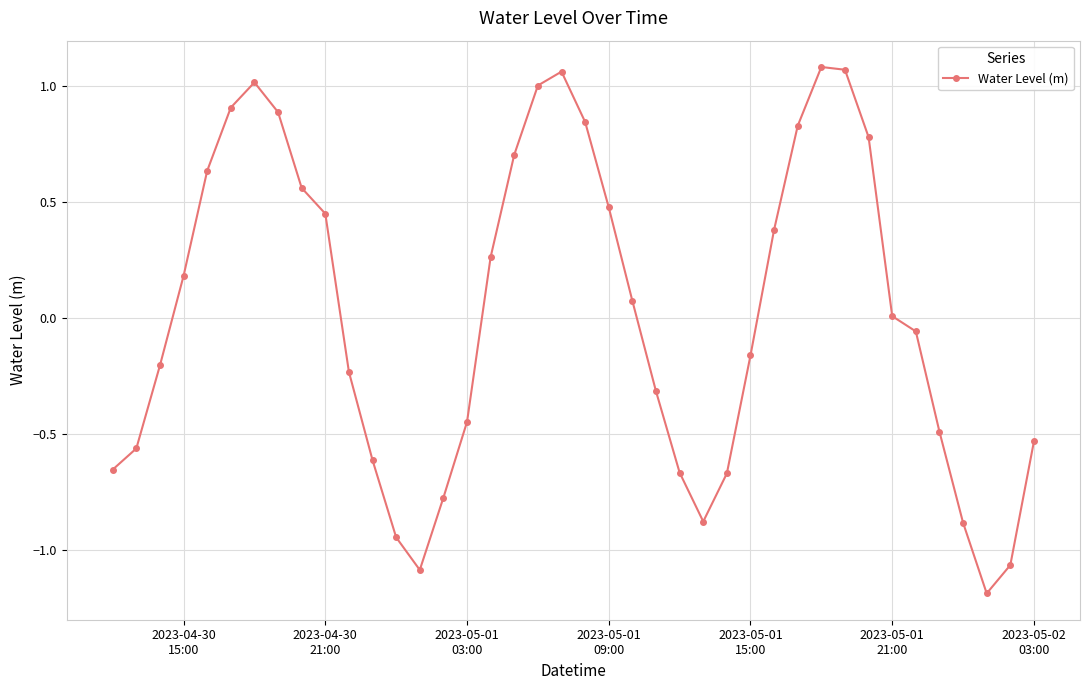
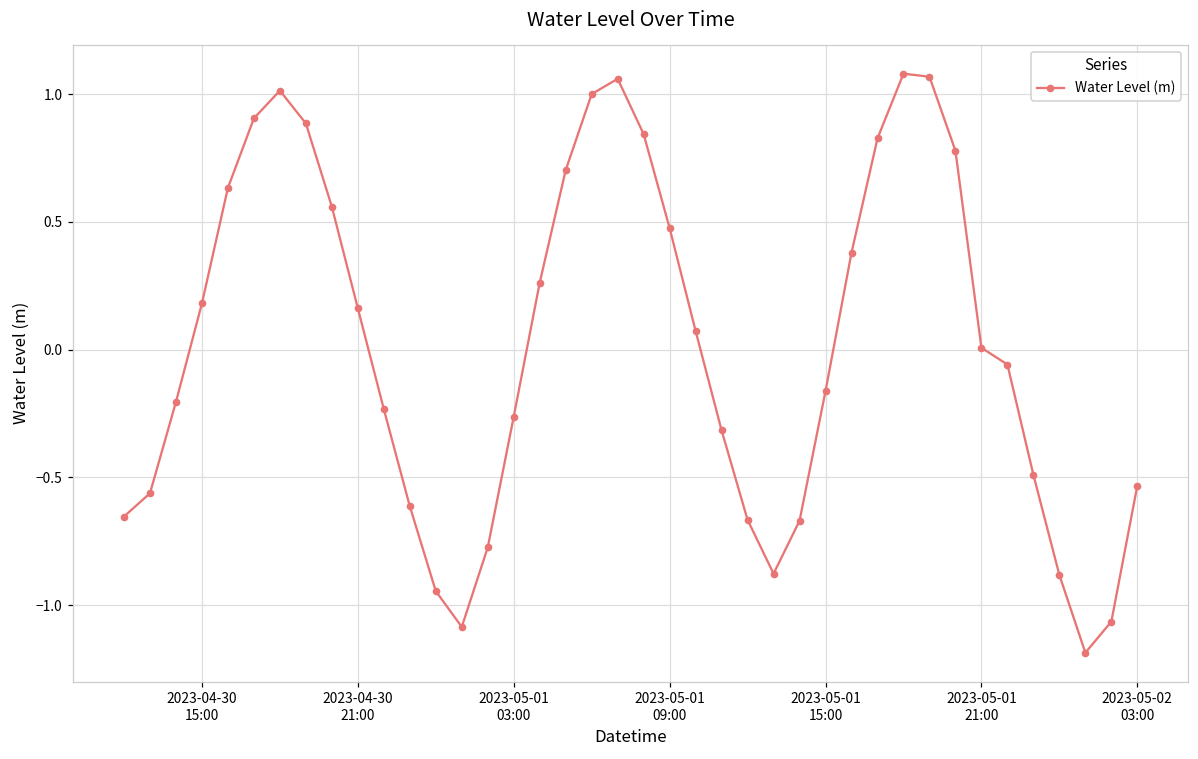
  {
    "2023-04-30 15:00": 0.18,
-   "2023-04-30 21:00": 0.45,
-   "2023-05-01 03:00": -0.45,
+   "2023-04-30 21:00": 0.16,
+   "2023-05-01 03:00": -0.26,
    "2023-05-01 09:00": 0.48,
    "2023-05-01 15:00": -0.16,
    "2023-05-01 21:00": 0.01,
    "2023-05-02 03:00": -0.53
  }
